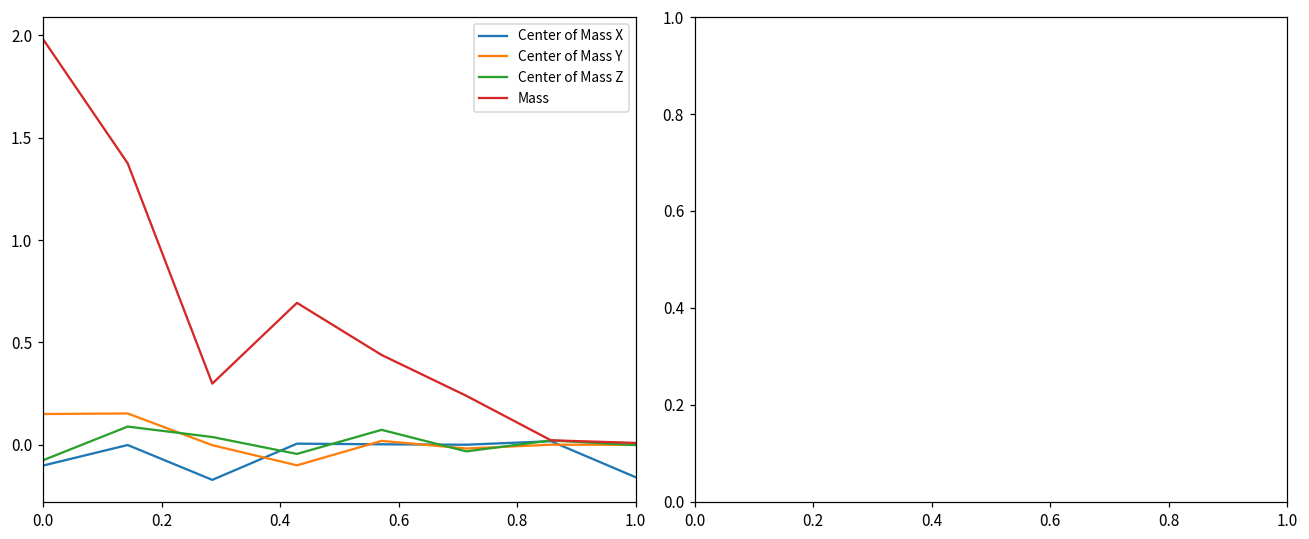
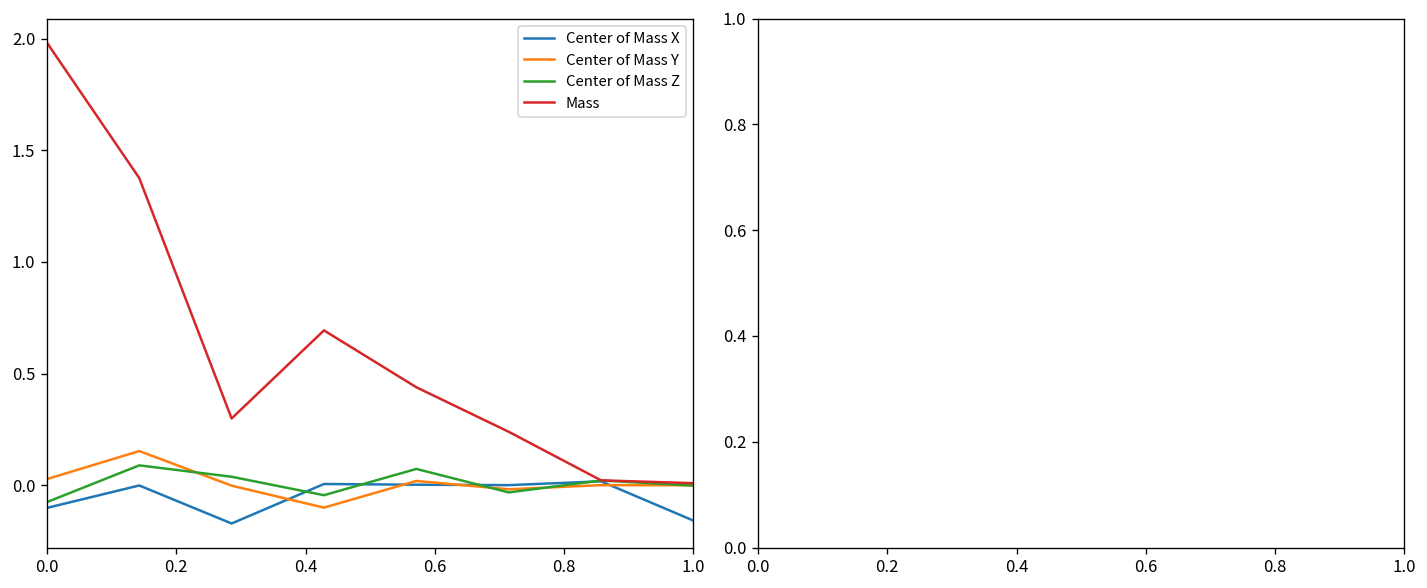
  {
    "Center of Mass X": {
      "0.0": -0.10,
      "1.0": -0.16
    },
    "Center of Mass Y": {
-     "0.0": 0.15
+     "0.0": 0.03
    },
    "Center of Mass Z": {
      "0.0": -0.08
    },
    "Mass": {
      "0.0": 1.98
    }
  }
